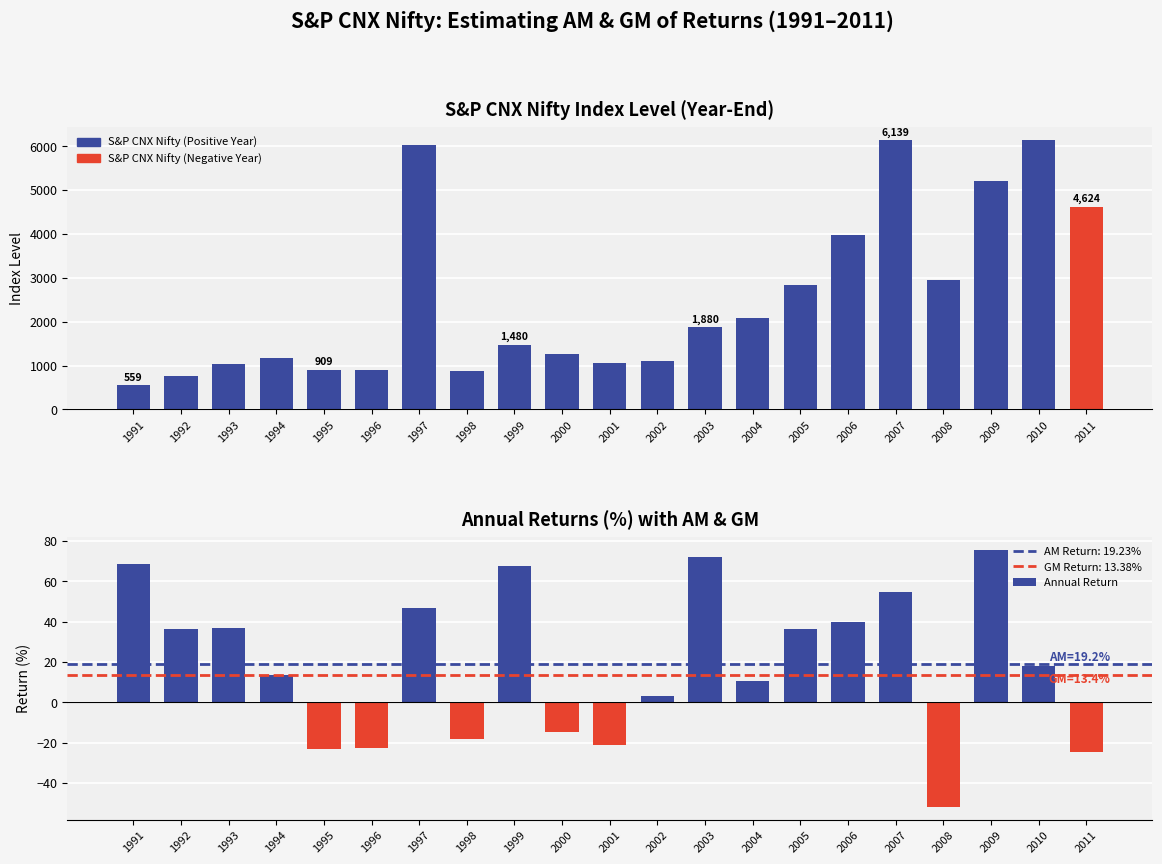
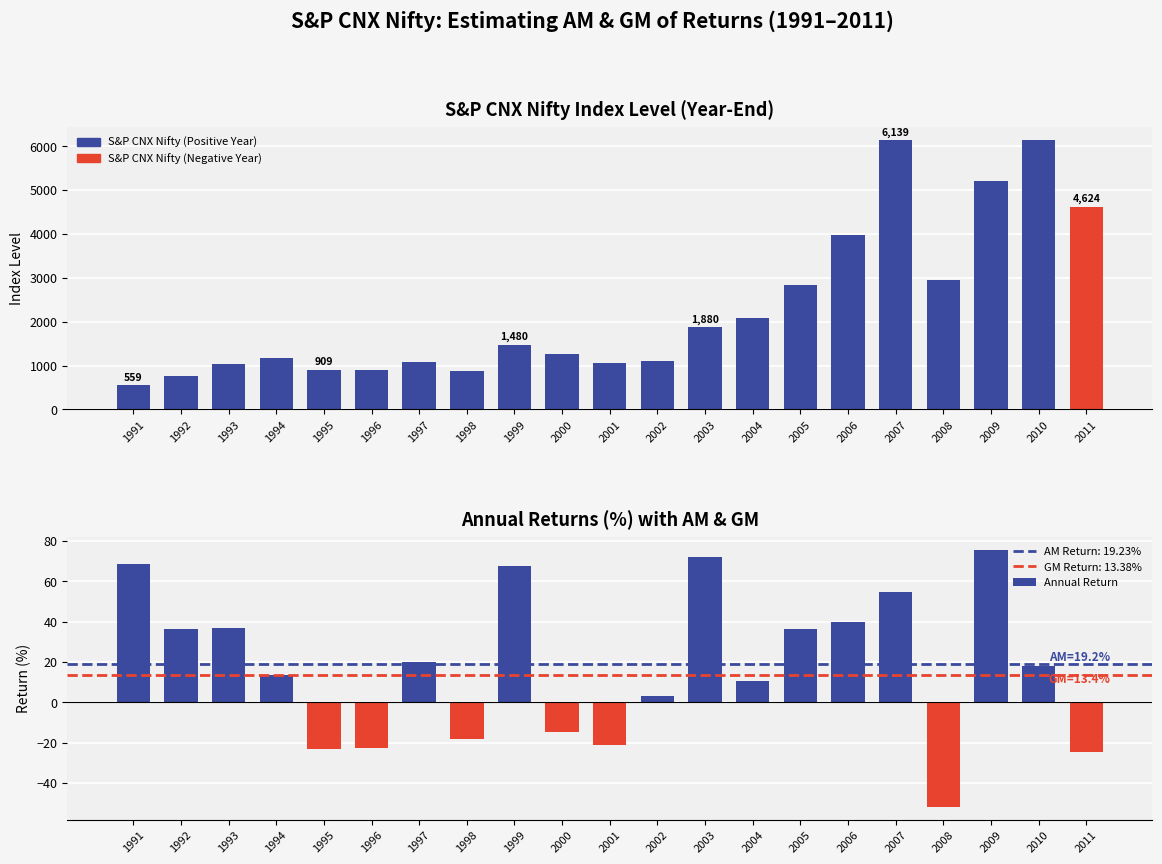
  {
    "S&P CNX Nifty Index Level (Year-End)": {
      "1992": 800,
      "1993": 1000,
      "1994": 1200,
      "1996": 900,
-     "1997": 6000,
+     "1997": 1100,
      "1998": 900,
      "2000": 1300,
      "2001": 1100,
      "2002": 1100,
      "2004": 2100,
      "2005": 2800,
      "2006": 4000,
      "2008": 3000,
      "2009": 5200,
      "2010": 6100
    },
    "Annual Returns (%) with AM & GM": {
      "1991": 69,
      "1992": 36,
      "1993": 37,
      "1994": 13,
      "1995": -23,
      "1996": -22,
-     "1997": 47,
+     "1997": 20,
      "1998": -18,
      "1999": 67,
      "2000": -15,
      "2001": -21,
      "2002": 3,
      "2003": 72,
      "2004": 11,
      "2005": 36,
      "2006": 40,
      "2007": 55,
      "2008": -52,
      "2009": 76,
      "2011": -25
    }
  }
